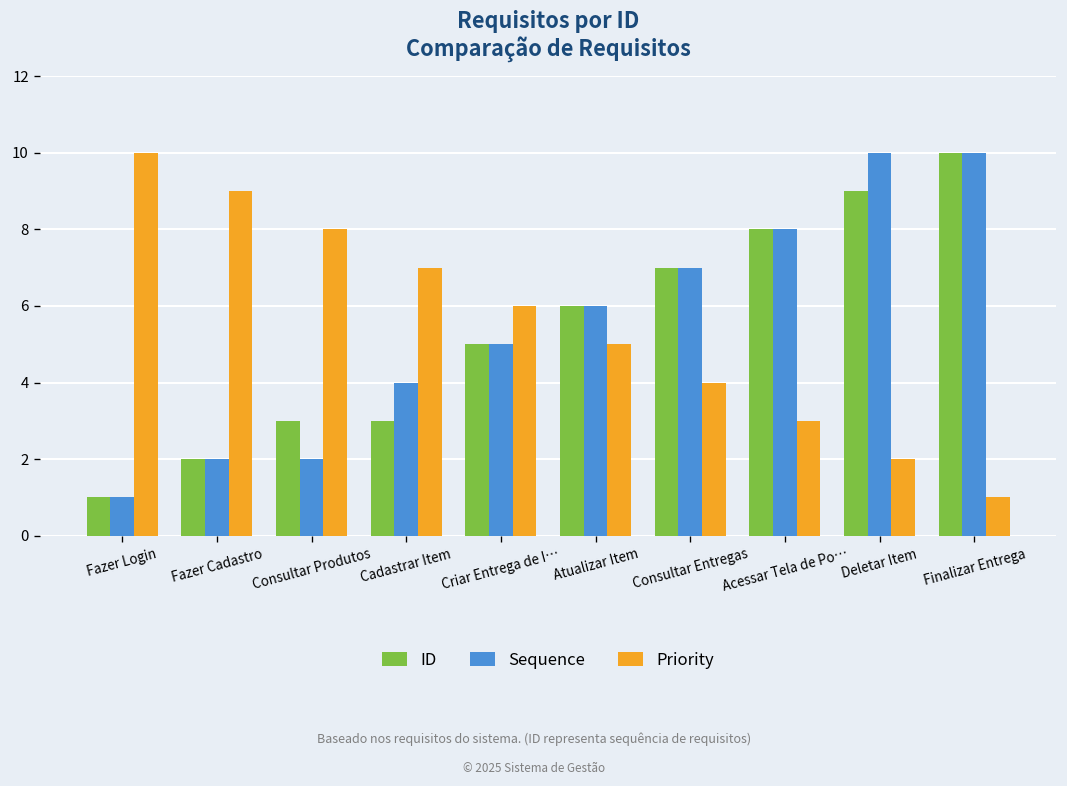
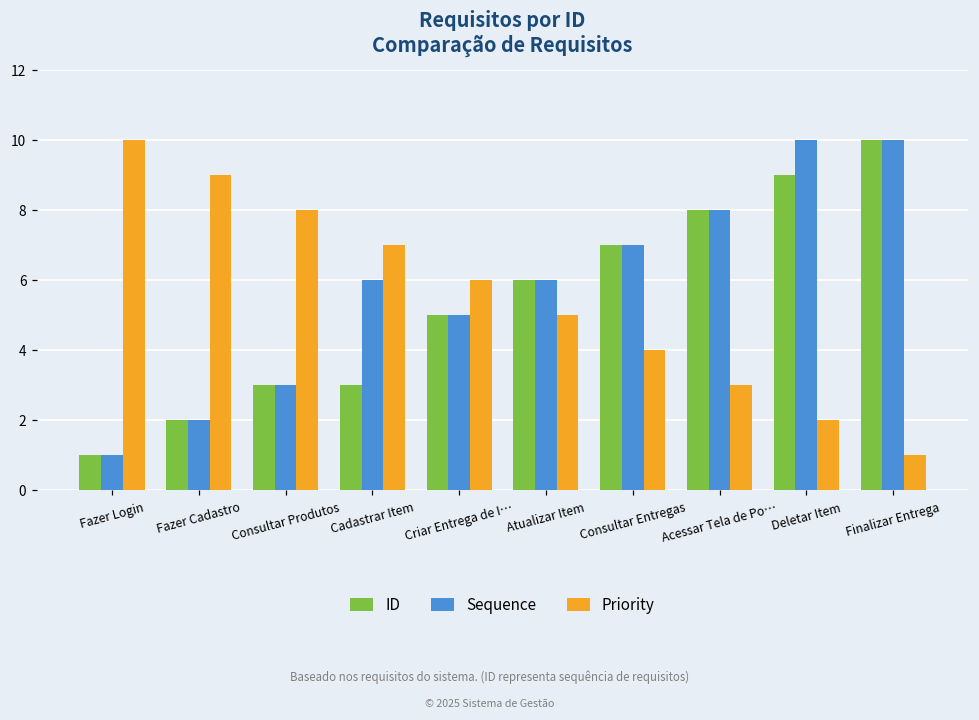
  {
    "ID": {
      "Fazer Login": 1,
      "Fazer Cadastro": 2,
      "Consultar Produtos": 3,
      "Cadastrar Item": 3,
      "Criar Entrega de I…": 5,
      "Atualizar Item": 6,
      "Consultar Entregas": 7,
      "Acessar Tela de Po…": 8,
      "Deletar Item": 9,
      "Finalizar Entrega": 10
    },
    "Sequence": {
      "Fazer Login": 1,
      "Fazer Cadastro": 2,
-     "Consultar Produtos": 2,
-     "Cadastrar Item": 4,
+     "Consultar Produtos": 3,
+     "Cadastrar Item": 6,
      "Criar Entrega de I…": 5,
      "Atualizar Item": 6,
      "Consultar Entregas": 7,
      "Acessar Tela de Po…": 8,
      "Deletar Item": 10,
      "Finalizar Entrega": 10
    },
    "Priority": {
      "Fazer Login": 10,
      "Fazer Cadastro": 9,
      "Consultar Produtos": 8,
      "Cadastrar Item": 7,
      "Criar Entrega de I…": 6,
      "Atualizar Item": 5,
      "Consultar Entregas": 4,
      "Acessar Tela de Po…": 3,
      "Deletar Item": 2,
      "Finalizar Entrega": 1
    }
  }
